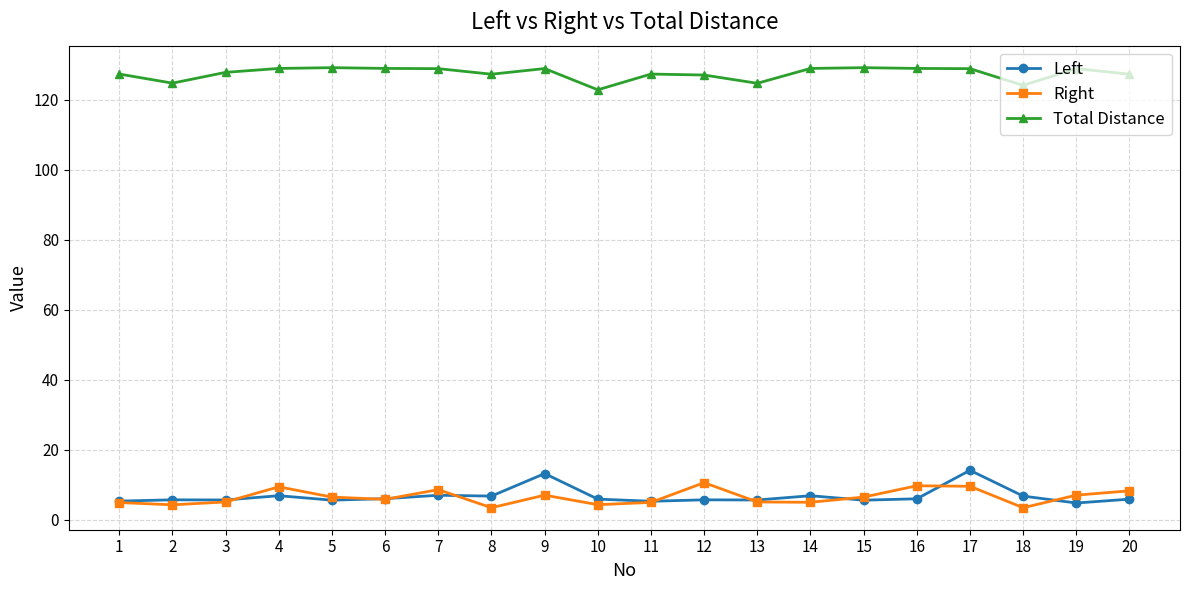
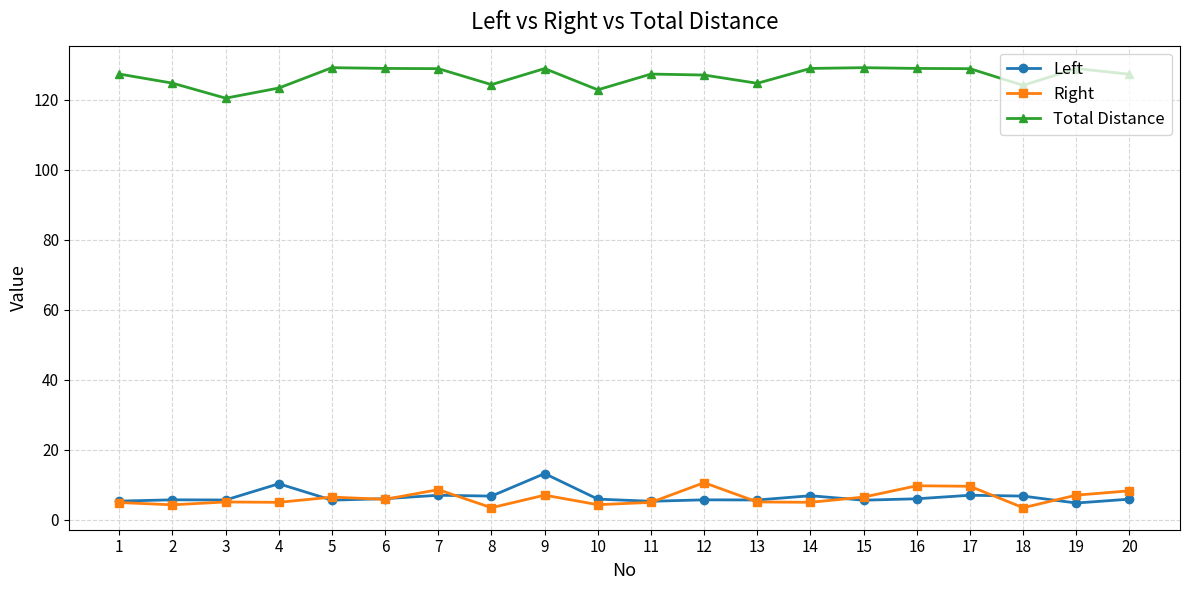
  {
    "Left": {
      "2": 6,
-     "4": 7,
+     "4": 10,
      "5": 6,
      "7": 7,
      "8": 7,
      "9": 13,
      "10": 6,
      "12": 6,
      "14": 7,
      "15": 6,
      "16": 6,
-     "17": 14,
+     "17": 7,
      "18": 7,
      "19": 5,
      "20": 6
    },
    "Right": {
      "2": 4,
-     "4": 9,
+     "4": 5,
      "5": 7,
      "7": 9,
      "8": 3,
      "9": 7,
      "10": 4,
      "12": 11,
      "14": 5,
      "15": 7,
      "16": 10,
      "17": 10,
      "18": 3,
      "19": 7,
      "20": 8
    },
    "Total Distance": {
      "1": 127,
      "2": 125,
-     "3": 128,
-     "4": 129,
+     "3": 120,
+     "4": 123,
      "5": 129,
      "6": 129,
      "7": 129,
-     "8": 127,
+     "8": 124,
      "9": 129,
      "10": 123,
      "11": 127,
      "12": 127,
      "13": 125,
      "14": 129,
      "15": 129,
      "16": 129,
      "17": 129
    }
  }
